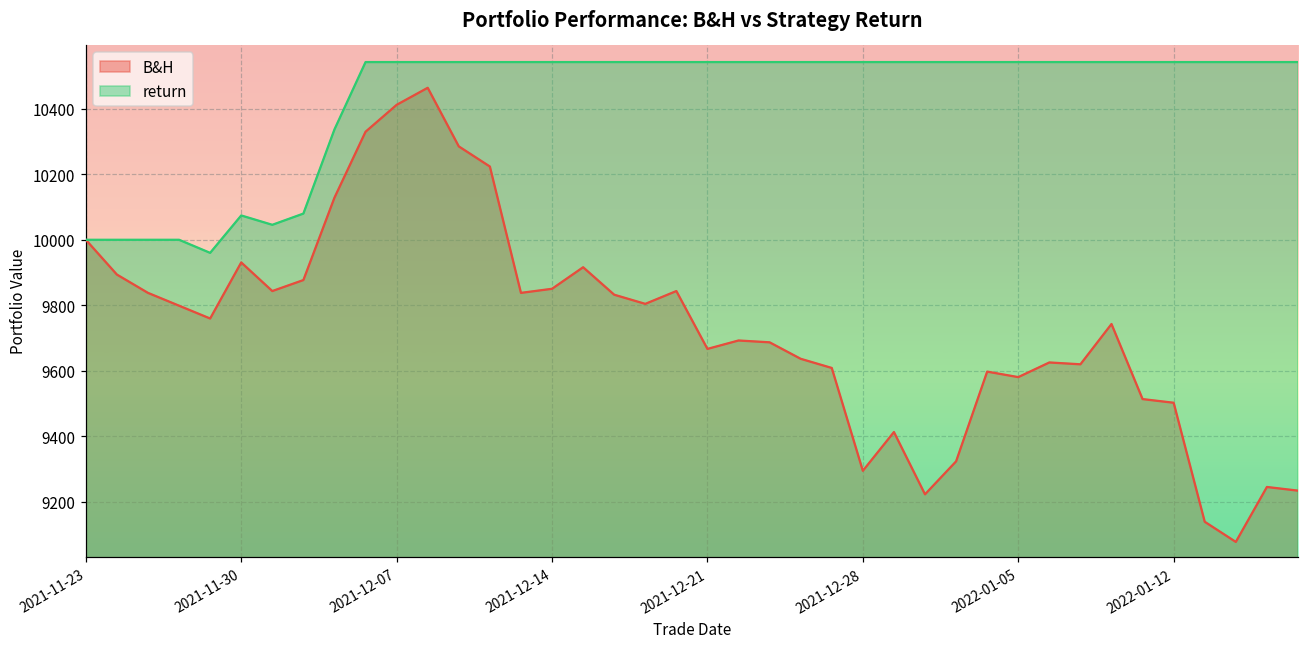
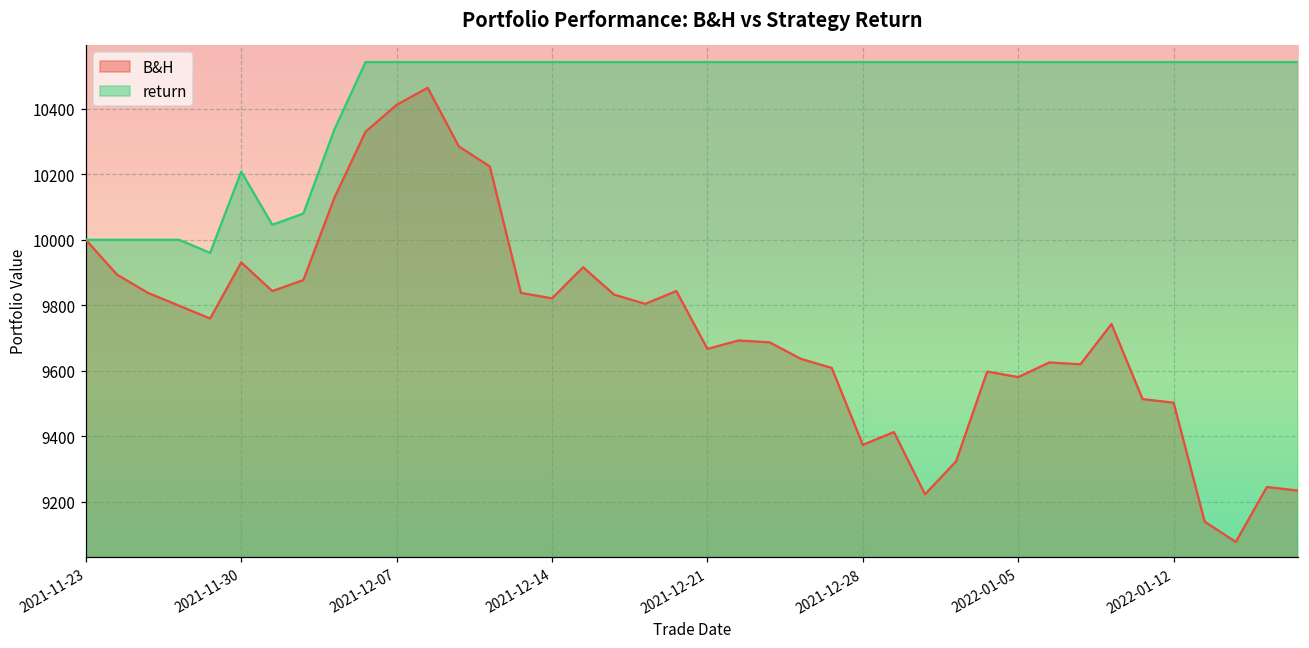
  {
    "B&H": {
      "2021-11-30": 9930,
      "2021-12-07": 10410,
-     "2021-12-14": 9850,
+     "2021-12-14": 9820,
      "2021-12-21": 9670,
-     "2021-12-28": 9290,
+     "2021-12-28": 9370,
      "2022-01-05": 9580,
      "2022-01-12": 9500
    },
    "return": {
-     "2021-11-30": 10070,
+     "2021-11-30": 10210,
      "2021-12-07": 10540,
      "2021-12-14": 10540,
      "2021-12-21": 10540,
      "2021-12-28": 10540,
      "2022-01-05": 10540,
      "2022-01-12": 10540
    }
  }
